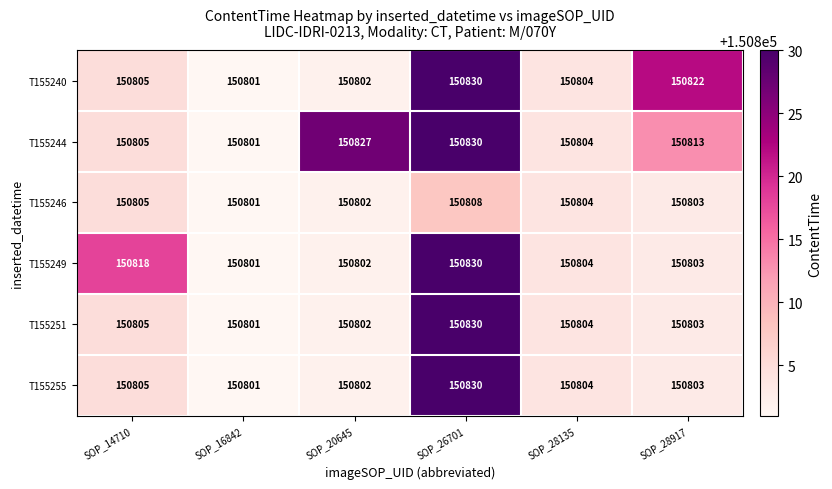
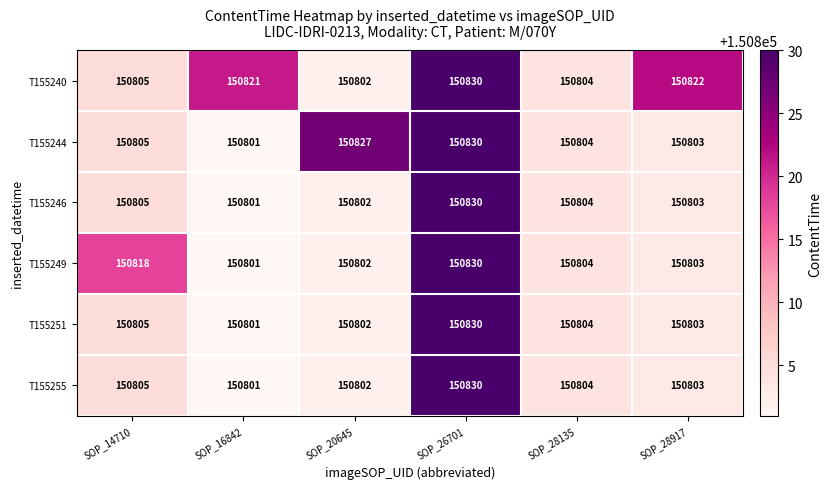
  {
    "T155240": {
      "SOP_14710": 150805,
-     "SOP_16842": 150801,
+     "SOP_16842": 150821,
      "SOP_20645": 150802,
      "SOP_26701": 150830,
      "SOP_28135": 150804,
      "SOP_28917": 150822
    },
    "T155244": {
      "SOP_14710": 150805,
      "SOP_16842": 150801,
      "SOP_20645": 150827,
      "SOP_26701": 150830,
      "SOP_28135": 150804,
-     "SOP_28917": 150813
+     "SOP_28917": 150803
    },
    "T155246": {
      "SOP_14710": 150805,
      "SOP_16842": 150801,
      "SOP_20645": 150802,
-     "SOP_26701": 150808,
+     "SOP_26701": 150830,
      "SOP_28135": 150804,
      "SOP_28917": 150803
    },
    "T155249": {
      "SOP_14710": 150818,
      "SOP_16842": 150801,
      "SOP_20645": 150802,
      "SOP_26701": 150830,
      "SOP_28135": 150804,
      "SOP_28917": 150803
    },
    "T155251": {
      "SOP_14710": 150805,
      "SOP_16842": 150801,
      "SOP_20645": 150802,
      "SOP_26701": 150830,
      "SOP_28135": 150804,
      "SOP_28917": 150803
    },
    "T155255": {
      "SOP_14710": 150805,
      "SOP_16842": 150801,
      "SOP_20645": 150802,
      "SOP_26701": 150830,
      "SOP_28135": 150804,
      "SOP_28917": 150803
    }
  }
